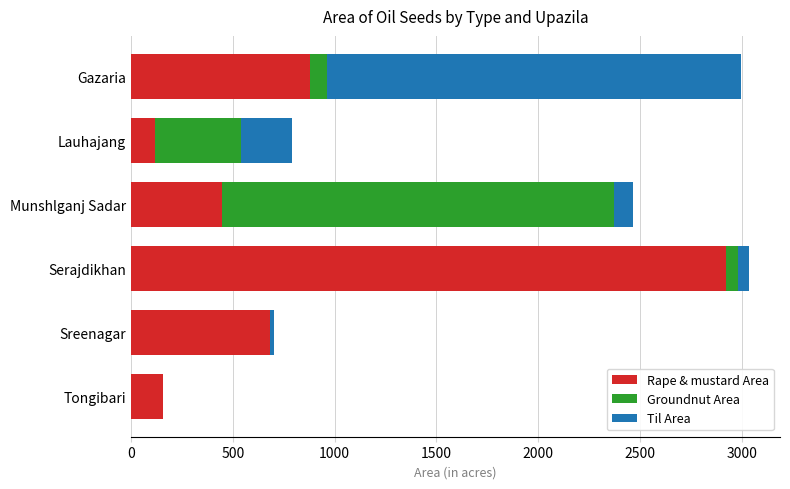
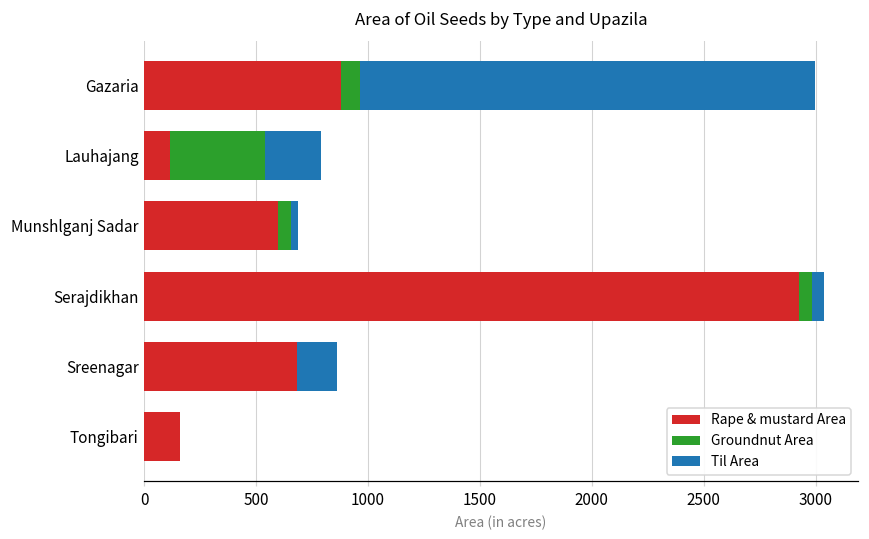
  {
    "Rape & mustard Area": {
      "Gazaria": 880,
      "Lauhajang": 120,
-     "Munshlganj Sadar": 450,
+     "Munshlganj Sadar": 600,
      "Serajdikhan": 2930,
      "Sreenagar": 680,
      "Tongibari": 160
    },
    "Groundnut Area": {
      "Gazaria": 80,
      "Lauhajang": 420,
-     "Munshlganj Sadar": 1930,
+     "Munshlganj Sadar": 60,
      "Serajdikhan": 60,
      "Sreenagar": 0,
      "Tongibari": 0
    },
    "Til Area": {
      "Gazaria": 2030,
      "Lauhajang": 250,
-     "Munshlganj Sadar": 100,
+     "Munshlganj Sadar": 30,
      "Serajdikhan": 50,
-     "Sreenagar": 20,
+     "Sreenagar": 180,
      "Tongibari": 0
    }
  }
